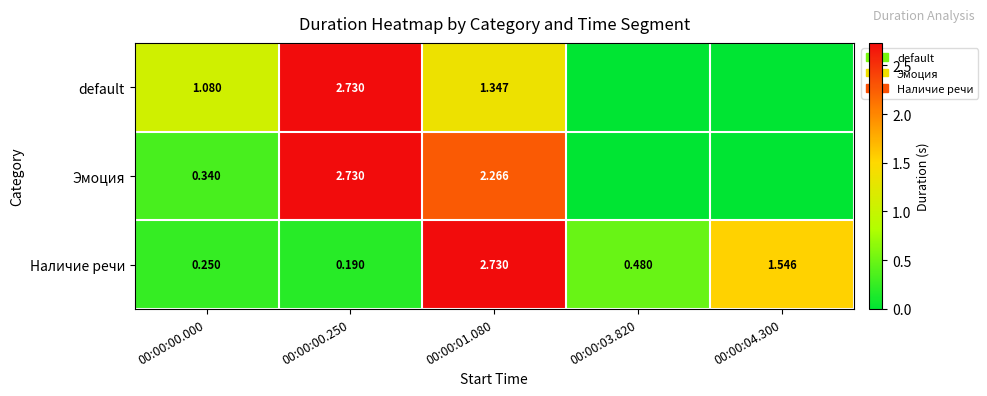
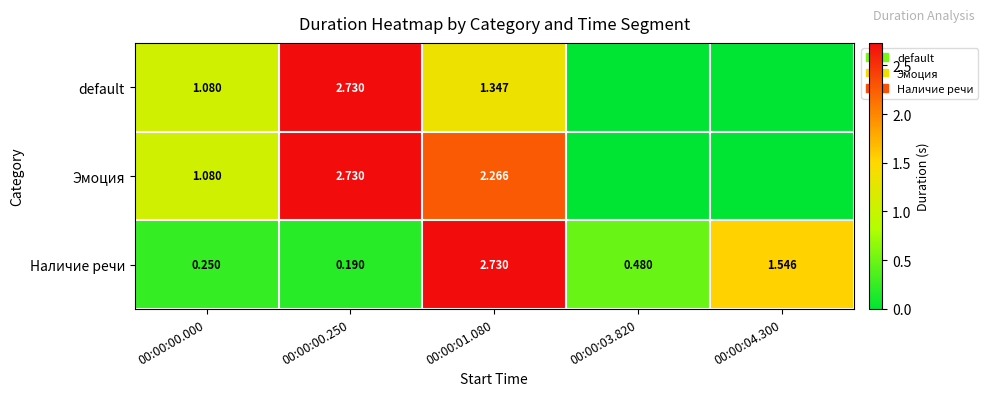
  {
    "default": {
      "00:00:00.000": 1.080,
      "00:00:00.250": 2.730,
      "00:00:01.080": 1.347
    },
    "Эмоция": {
-     "00:00:00.000": 0.340,
+     "00:00:00.000": 1.080,
      "00:00:00.250": 2.730,
      "00:00:01.080": 2.266
    },
    "Наличие речи": {
      "00:00:00.000": 0.250,
      "00:00:00.250": 0.190,
      "00:00:01.080": 2.730,
      "00:00:03.820": 0.480,
      "00:00:04.300": 1.546
    }
  }
